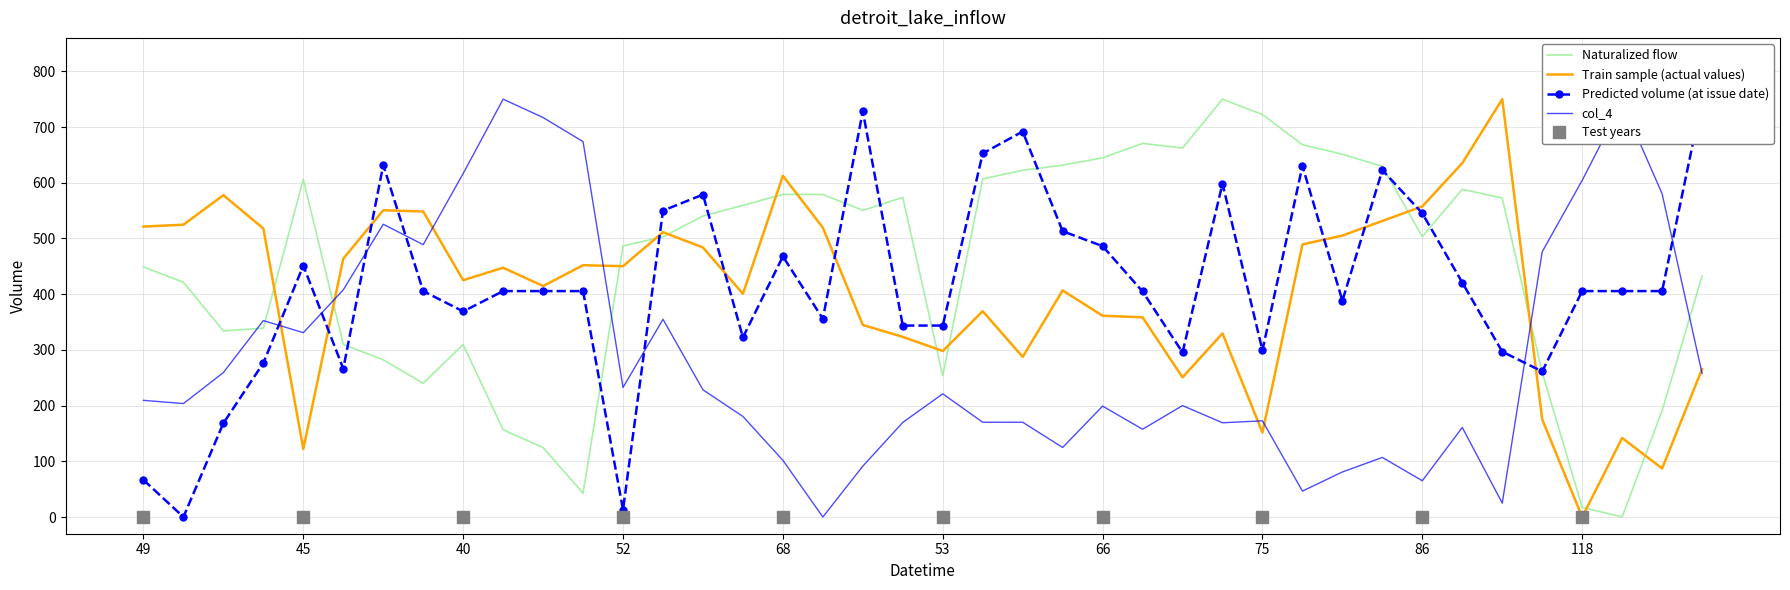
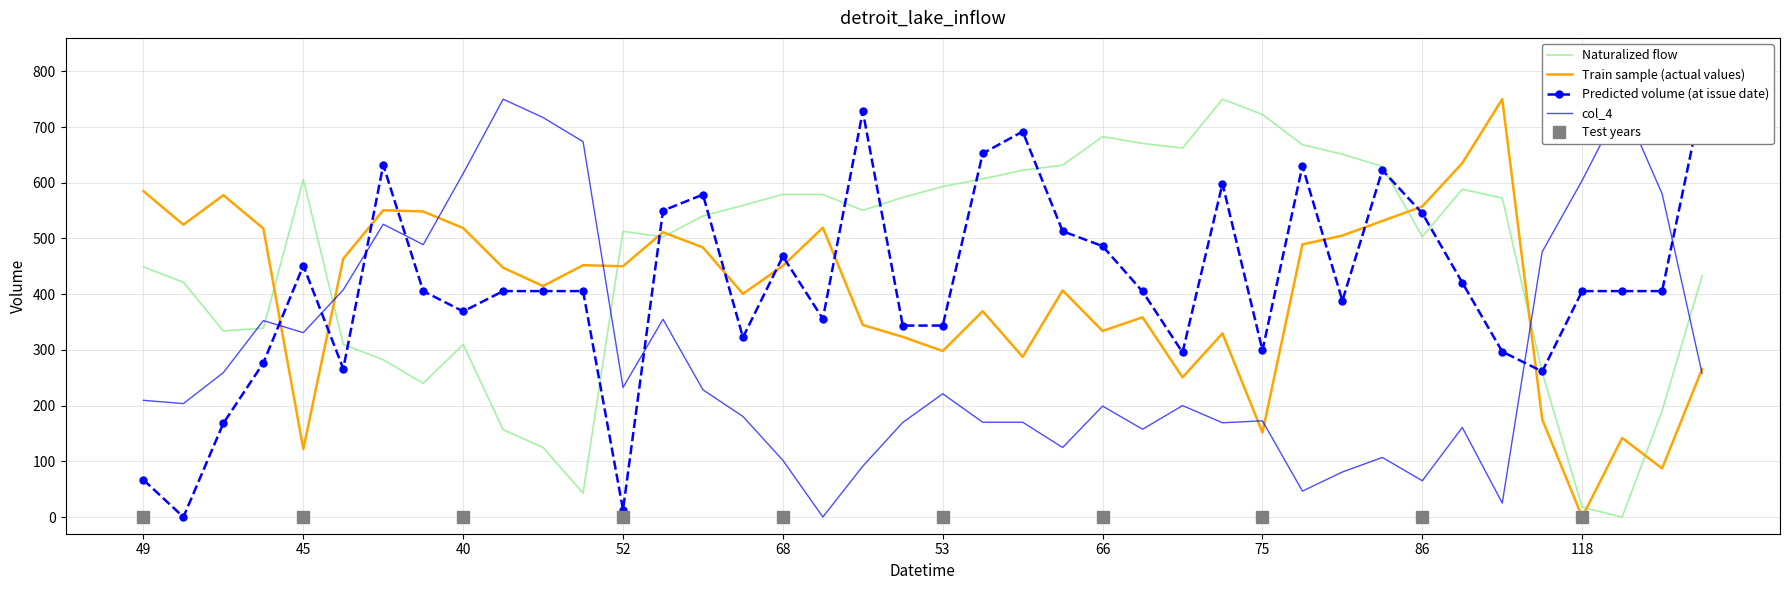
  {
    "Naturalized flow": {
      "49": 450,
      "45": 610,
      "40": 310,
-     "52": 490,
+     "52": 510,
      "68": 580,
-     "53": 250,
-     "66": 640,
+     "53": 590,
+     "66": 680,
      "75": 720,
      "86": 500,
      "118": 20
    },
    "Train sample (actual values)": {
-     "49": 520,
+     "49": 580,
      "45": 120,
-     "40": 430,
+     "40": 520,
      "52": 450,
-     "68": 610,
+     "68": 450,
      "53": 300,
-     "66": 360,
+     "66": 330,
      "75": 150,
      "86": 560
    },
    "Test years": {
      "49": 0,
      "45": 0,
      "40": 0,
      "52": 0,
      "68": 0,
      "53": 0,
      "66": 0,
      "75": 0,
      "86": 0
    }
  }
